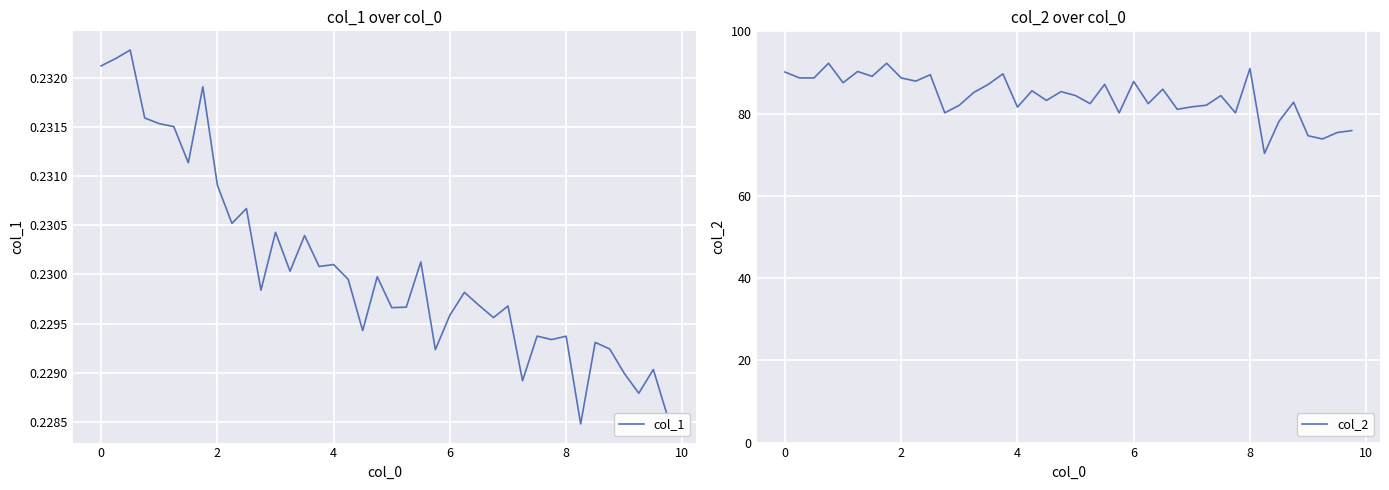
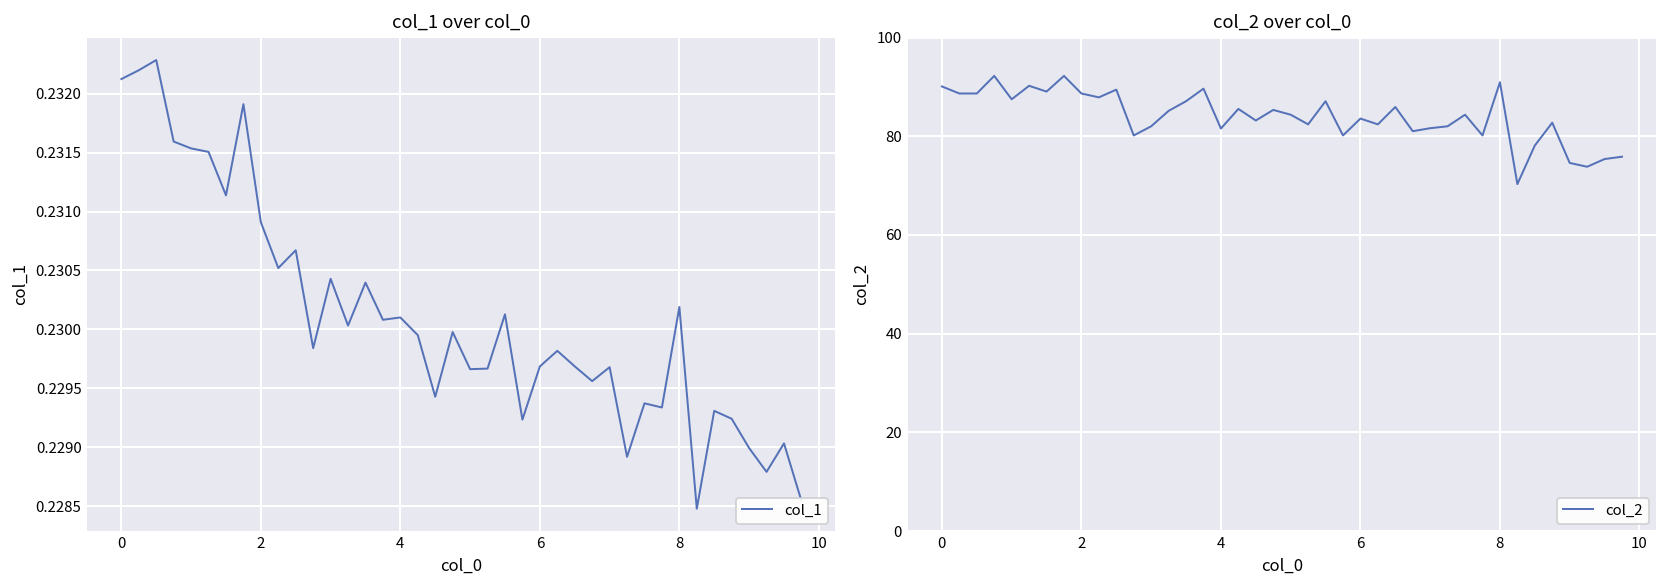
  {
    "col_1 over col_0": {
      "0": 0.2321,
      "2": 0.2309,
      "4": 0.2301,
-     "6": 0.2296,
-     "8": 0.2294
+     "6": 0.2297,
+     "8": 0.2302
    },
    "col_2 over col_0": {
      "0": 90,
      "2": 89,
      "4": 82,
-     "6": 88,
+     "6": 84,
      "8": 91
    }
  }
